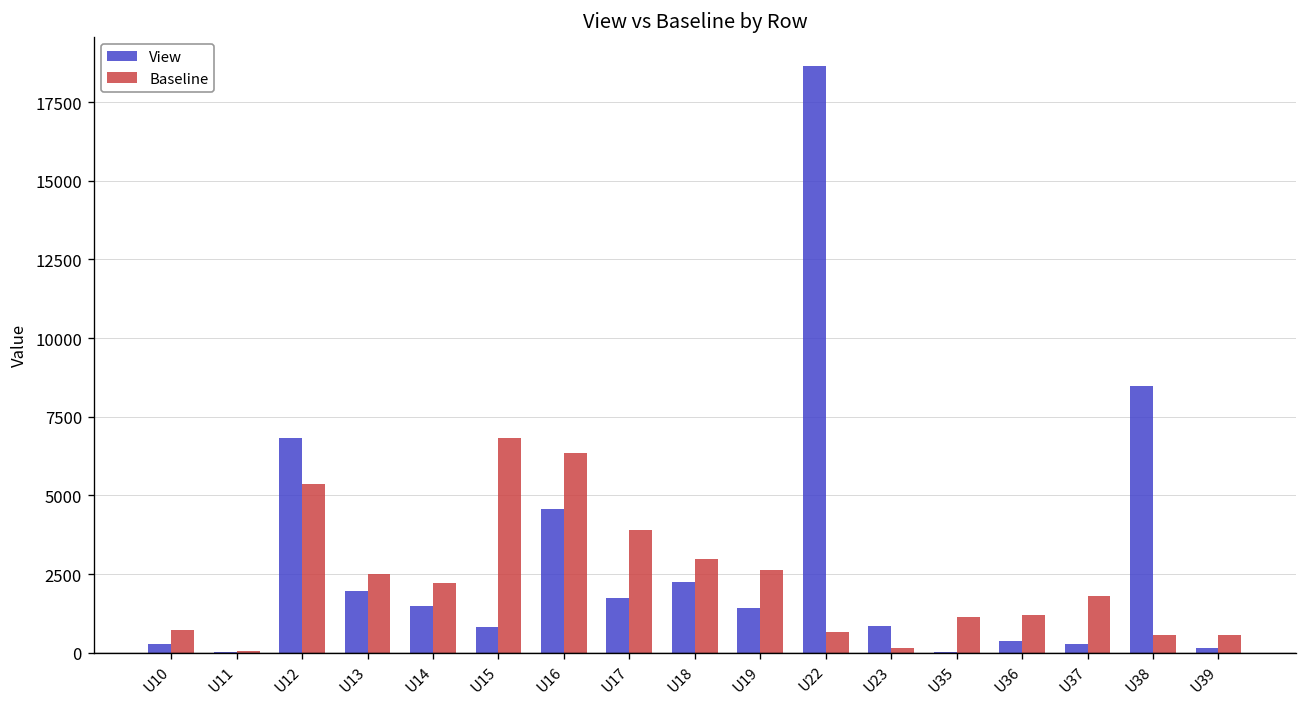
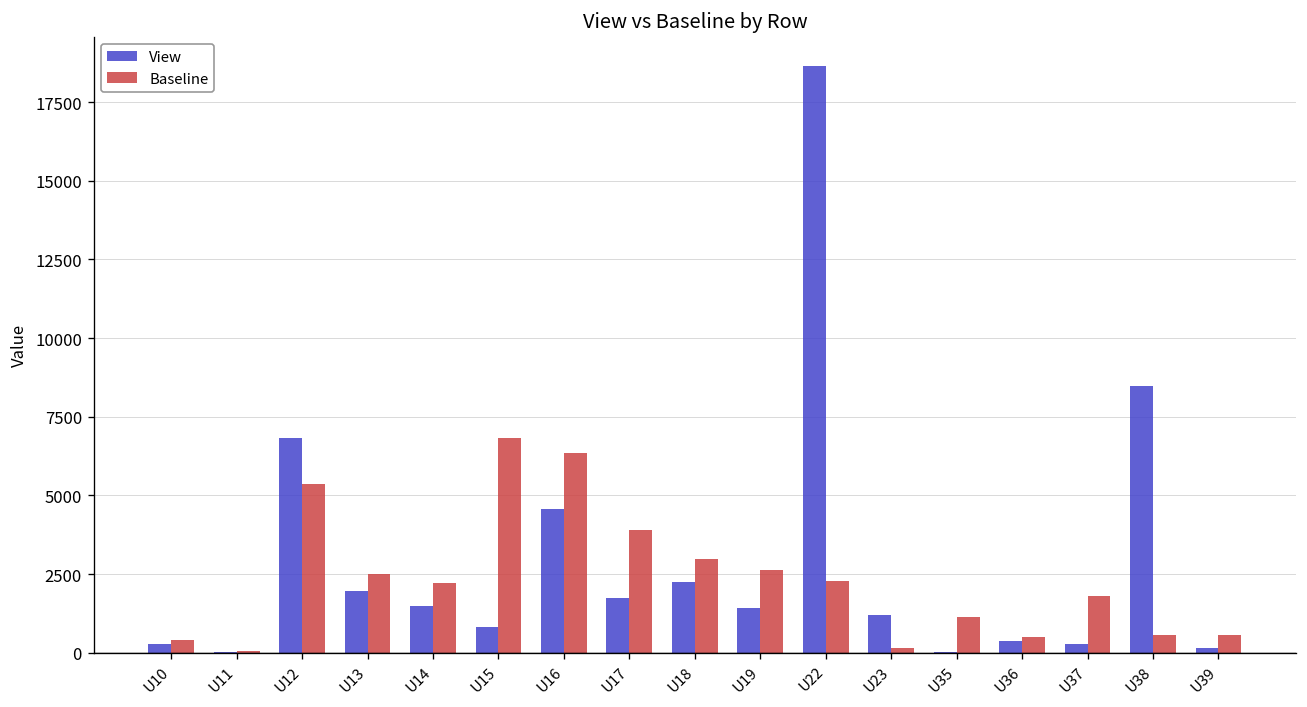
  {
    "View": {
      "U10": 300,
      "U12": 6800,
      "U13": 2000,
      "U14": 1500,
      "U15": 800,
      "U16": 4600,
      "U17": 1700,
      "U18": 2200,
      "U19": 1400,
      "U22": 18700,
-     "U23": 800,
+     "U23": 1200,
      "U36": 400,
      "U37": 300,
      "U38": 8500,
      "U39": 200
    },
    "Baseline": {
-     "U10": 700,
+     "U10": 400,
      "U12": 5400,
      "U13": 2500,
      "U14": 2200,
      "U15": 6800,
      "U16": 6400,
      "U17": 3900,
      "U18": 3000,
      "U19": 2600,
-     "U22": 700,
+     "U22": 2300,
      "U23": 200,
      "U35": 1100,
-     "U36": 1200,
+     "U36": 500,
      "U37": 1800,
      "U38": 600,
      "U39": 600
    }
  }
